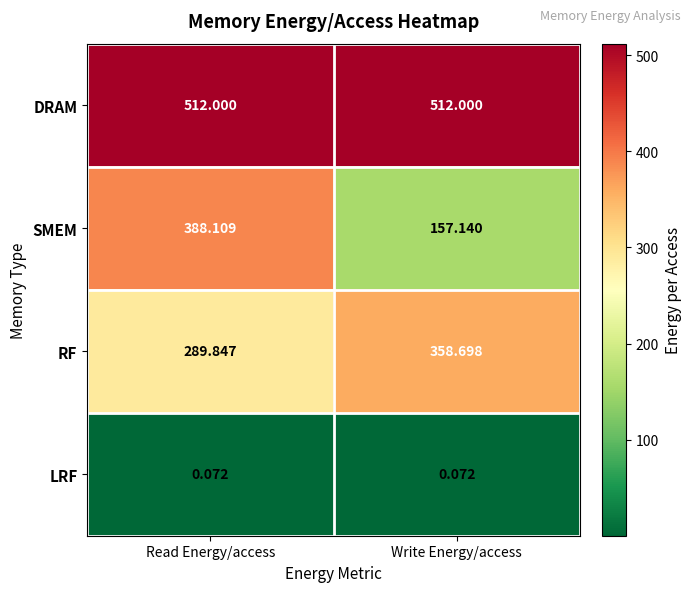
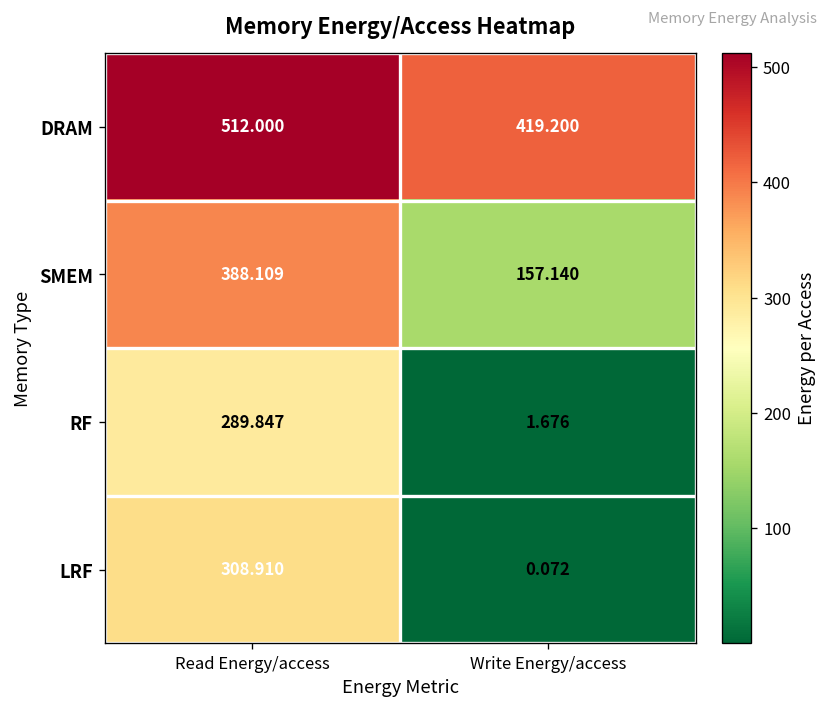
  {
    "DRAM": {
      "Read Energy/access": 512.000,
-     "Write Energy/access": 512.000
+     "Write Energy/access": 419.200
    },
    "SMEM": {
      "Read Energy/access": 388.109,
      "Write Energy/access": 157.140
    },
    "RF": {
      "Read Energy/access": 289.847,
-     "Write Energy/access": 358.698
+     "Write Energy/access": 1.676
    },
    "LRF": {
-     "Read Energy/access": 0.072,
+     "Read Energy/access": 308.910,
      "Write Energy/access": 0.072
    }
  }
